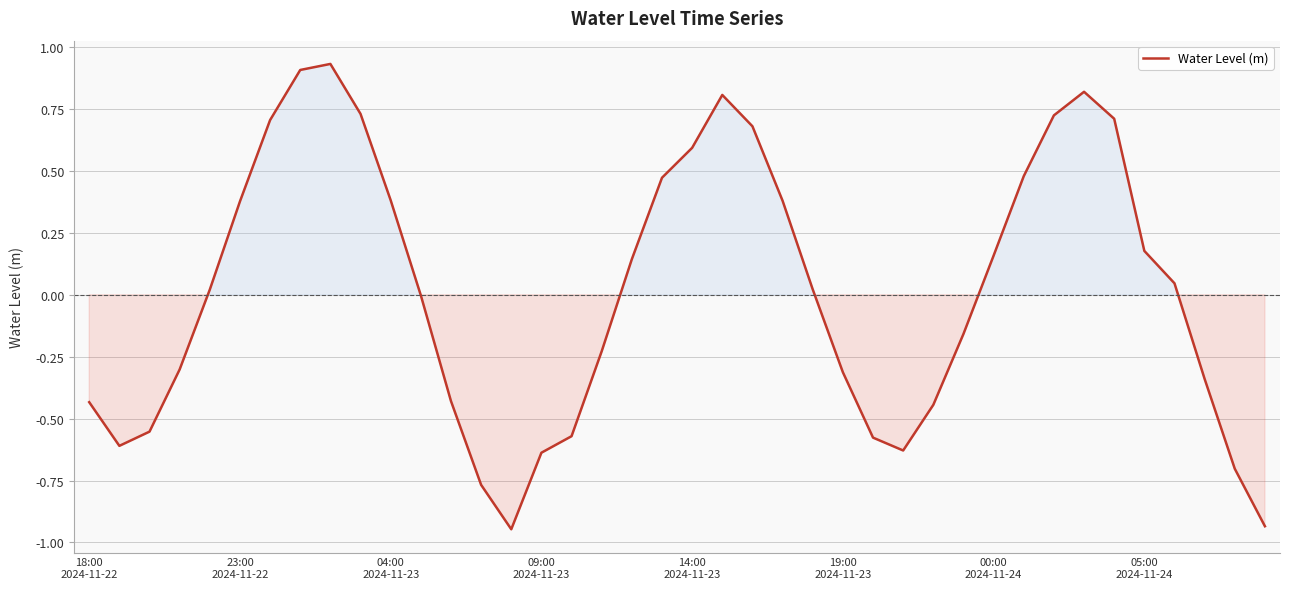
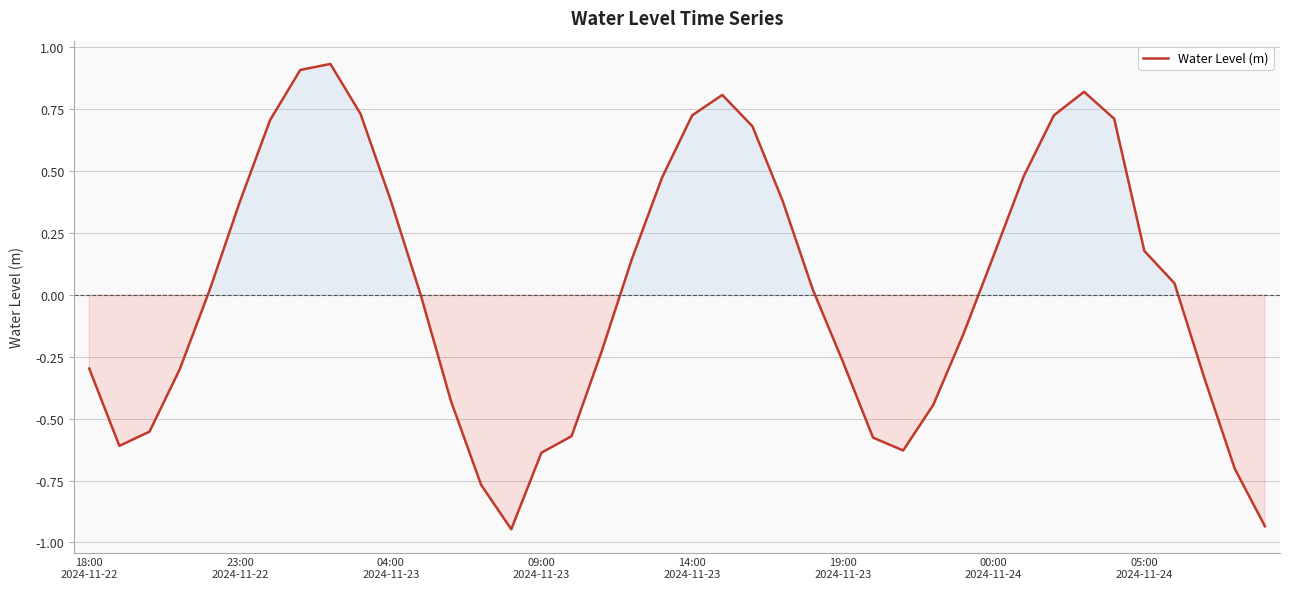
  {
-   "18:00 2024-11-22": -0.43,
+   "18:00 2024-11-22": -0.30,
    "23:00 2024-11-22": 0.38,
    "04:00 2024-11-23": 0.38,
    "09:00 2024-11-23": -0.64,
-   "14:00 2024-11-23": 0.59,
-   "19:00 2024-11-23": -0.31,
+   "14:00 2024-11-23": 0.72,
+   "19:00 2024-11-23": -0.27,
    "00:00 2024-11-24": 0.16,
    "05:00 2024-11-24": 0.18
  }
